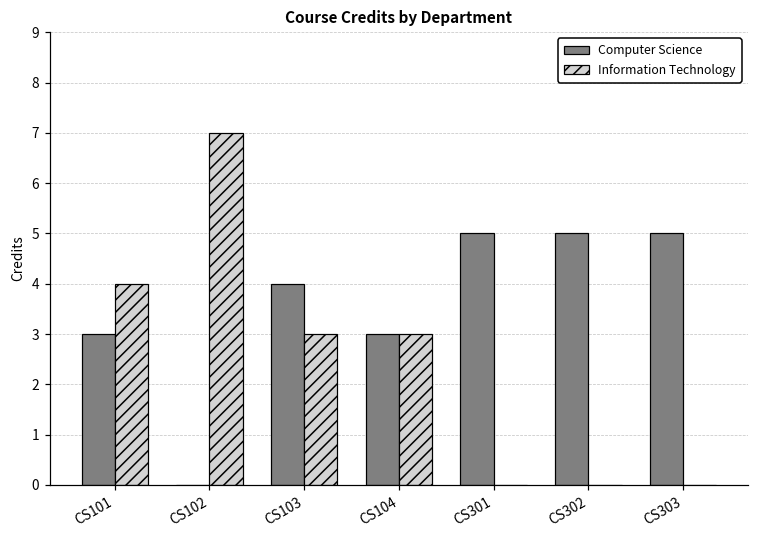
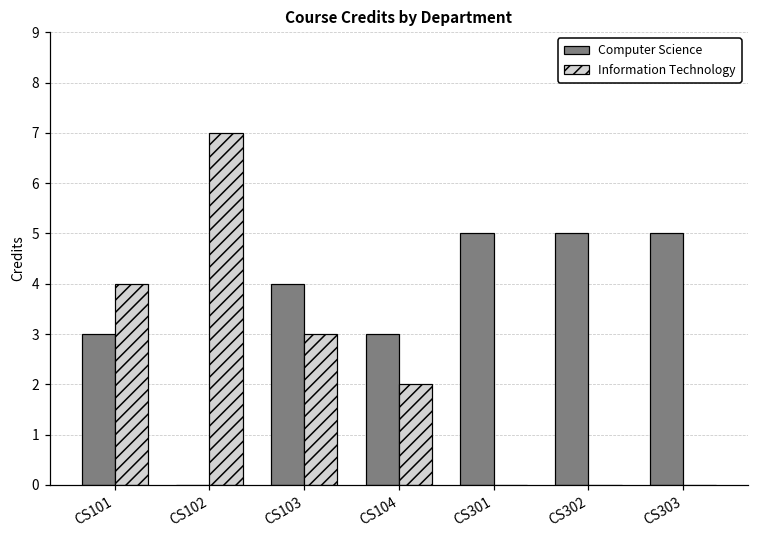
  {
    "Computer Science": {
      "CS101": 3,
      "CS102": 0,
      "CS103": 4,
      "CS104": 3,
      "CS301": 5,
      "CS302": 5,
      "CS303": 5
    },
    "Information Technology": {
      "CS101": 4,
      "CS102": 7,
      "CS103": 3,
-     "CS104": 3,
+     "CS104": 2,
      "CS301": 0,
      "CS302": 0,
      "CS303": 0
    }
  }
